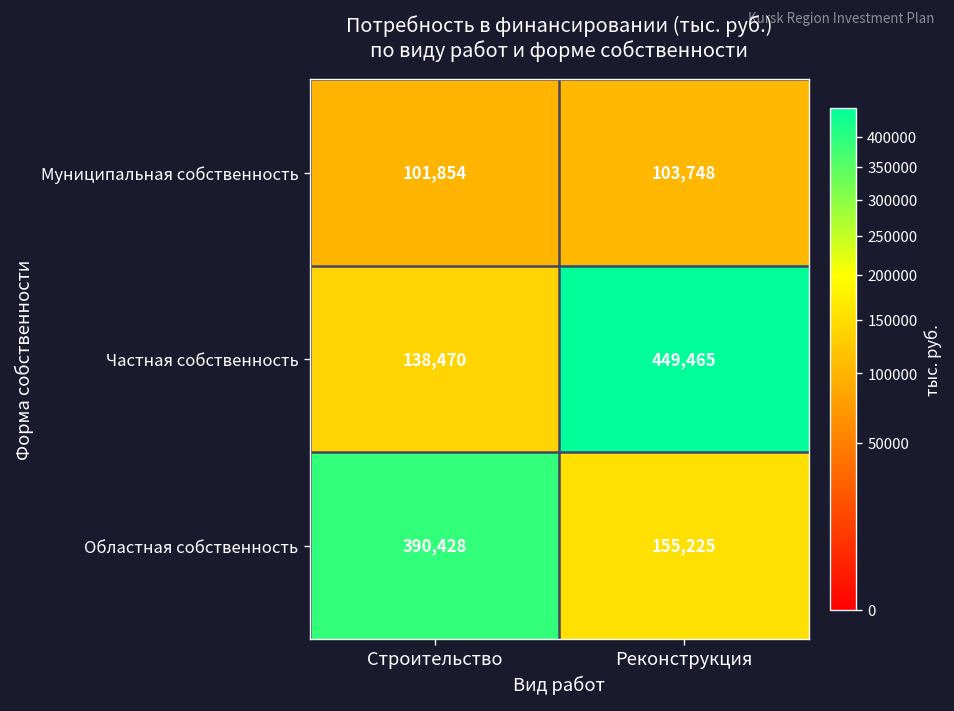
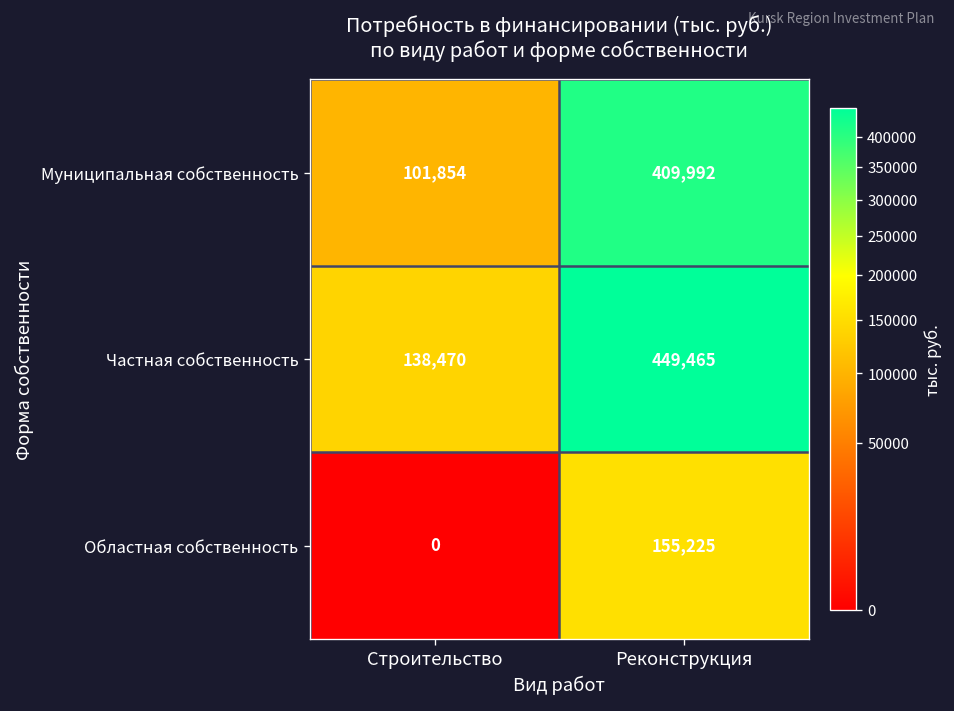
  {
    "Муниципальная собственность": {
      "Строительство": "101,854",
-     "Реконструкция": "103,748"
+     "Реконструкция": "409,992"
    },
    "Частная собственность": {
      "Строительство": "138,470",
      "Реконструкция": "449,465"
    },
    "Областная собственность": {
-     "Строительство": "390,428",
+     "Строительство": "0",
      "Реконструкция": "155,225"
    }
  }
